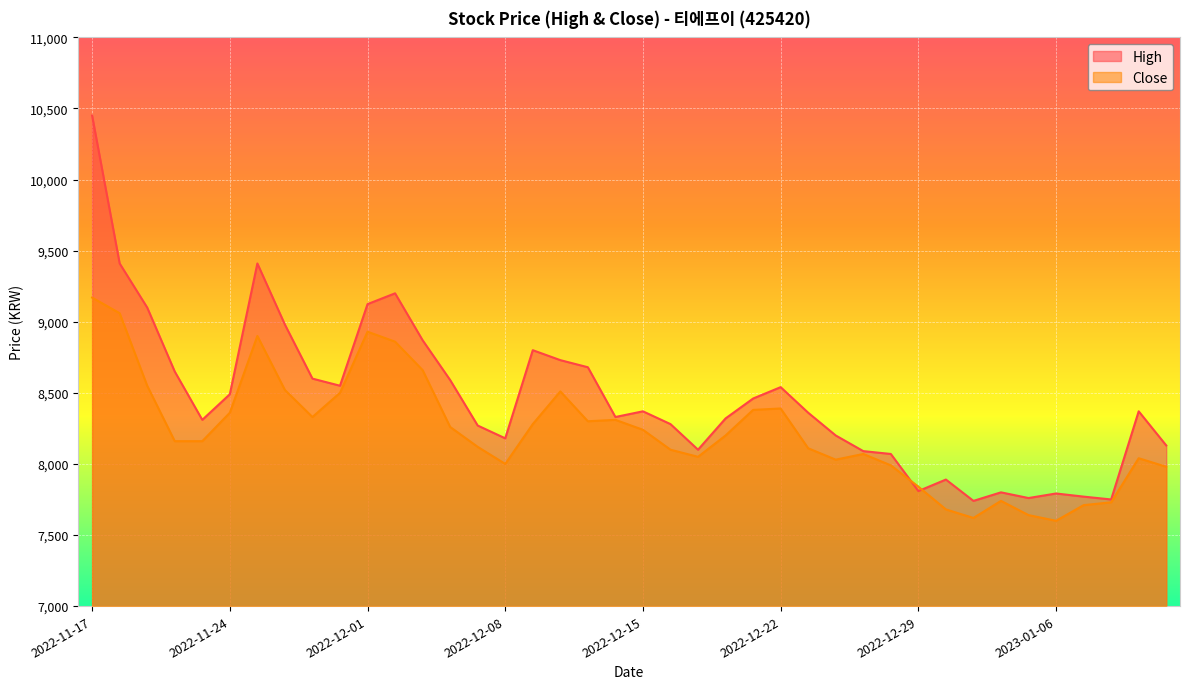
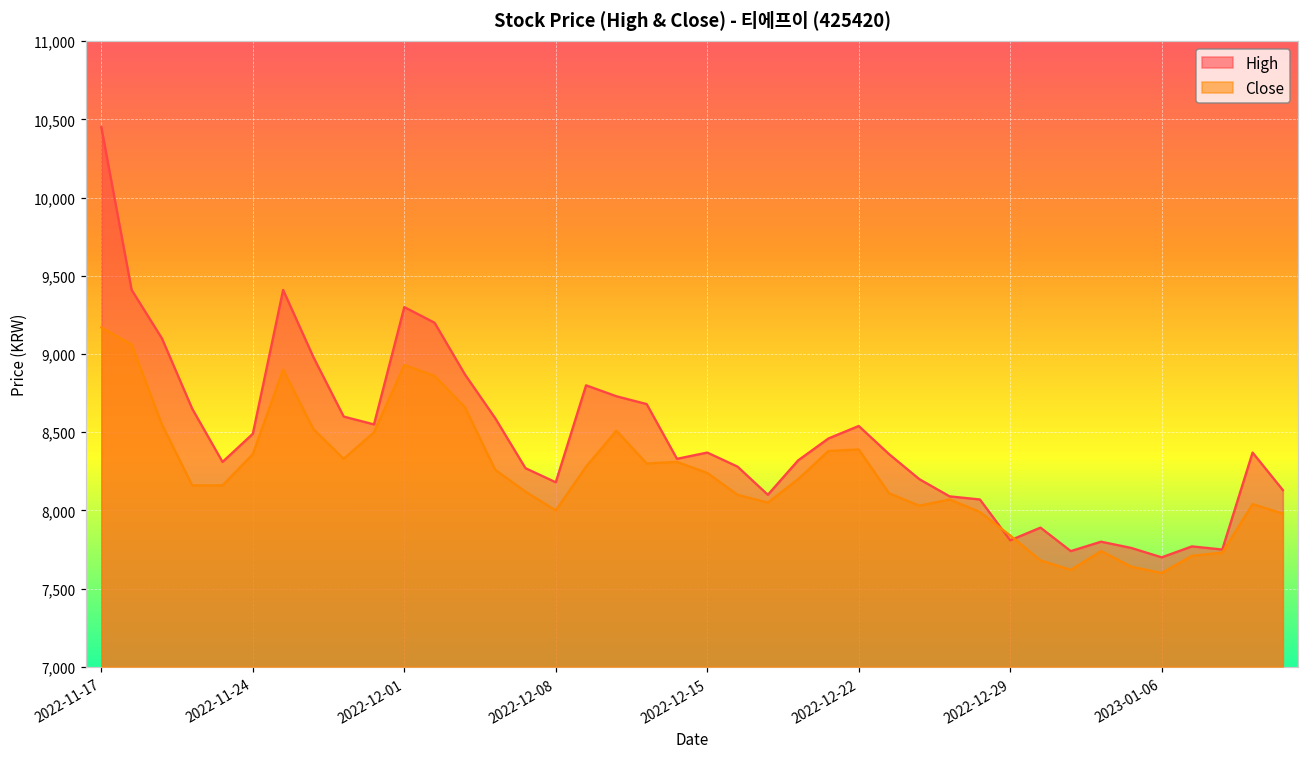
  {
    "High": {
      "2022-11-17": "10,450",
      "2022-11-24": "8,490",
-     "2022-12-01": "9,120",
+     "2022-12-01": "9,300",
      "2022-12-08": "8,180",
      "2022-12-15": "8,370",
      "2022-12-22": "8,540",
      "2022-12-29": "7,810",
-     "2023-01-06": "7,790"
+     "2023-01-06": "7,700"
    },
    "Close": {
      "2022-11-17": "9,170",
      "2022-11-24": "8,360",
      "2022-12-01": "8,930",
      "2022-12-08": "8,000",
      "2022-12-15": "8,240",
      "2022-12-22": "8,390",
      "2022-12-29": "7,840",
      "2023-01-06": "7,600"
    }
  }
